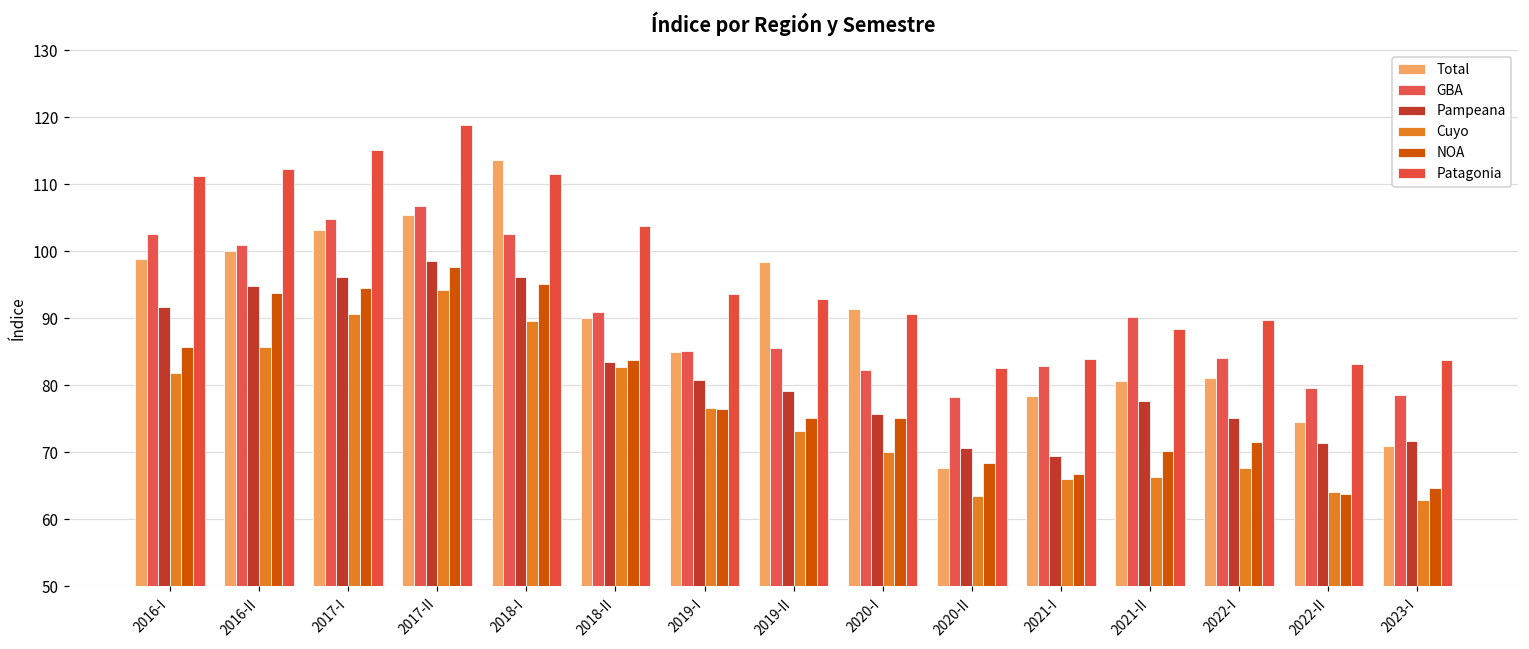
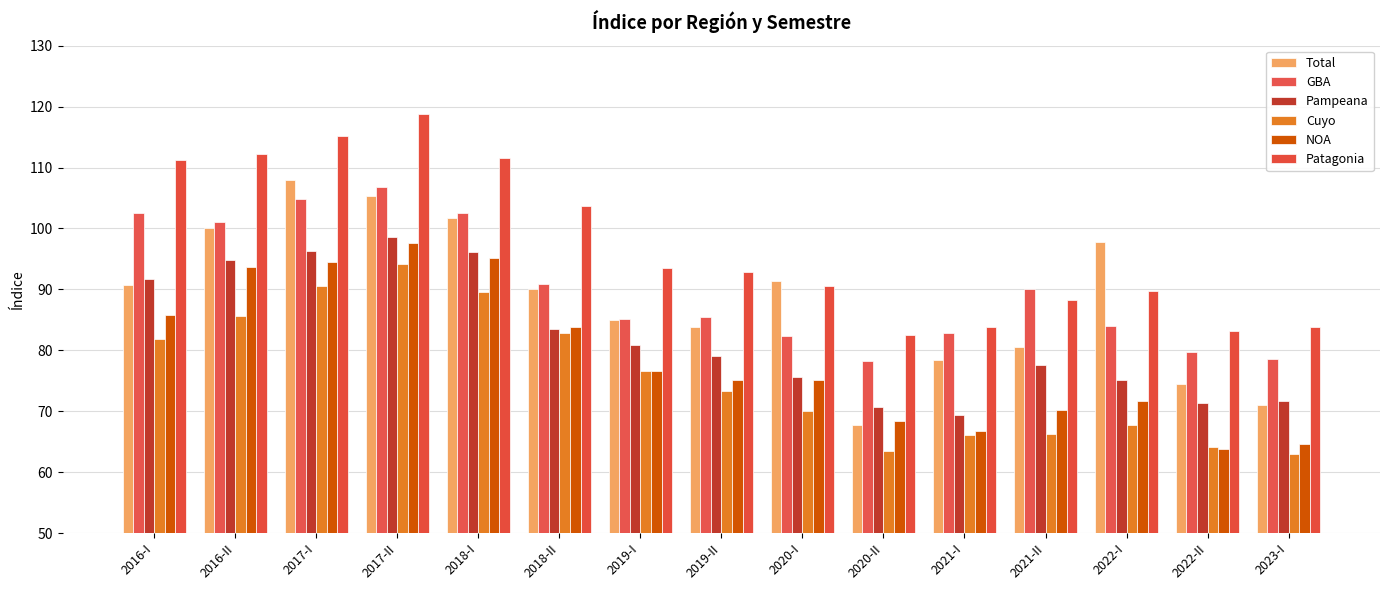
  {
    "Total": {
-     "2016-I": 99,
+     "2016-I": 91,
      "2016-II": 100,
-     "2017-I": 103,
+     "2017-I": 108,
      "2017-II": 105,
-     "2018-I": 114,
+     "2018-I": 102,
      "2018-II": 90,
      "2019-I": 85,
-     "2019-II": 98,
+     "2019-II": 84,
      "2020-I": 91,
      "2020-II": 68,
      "2021-I": 78,
      "2021-II": 81,
-     "2022-I": 81,
+     "2022-I": 98,
      "2022-II": 74,
      "2023-I": 71
    }
  }
